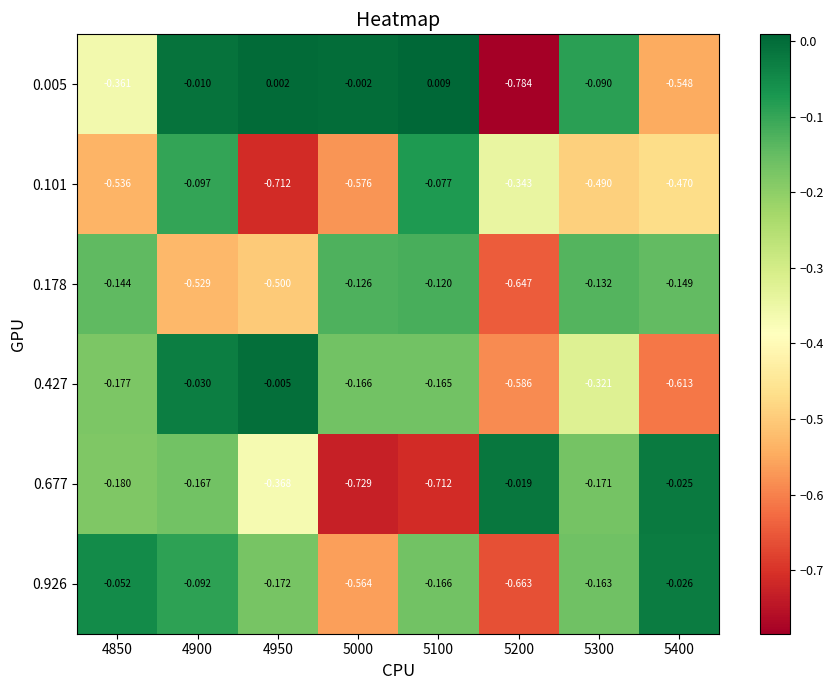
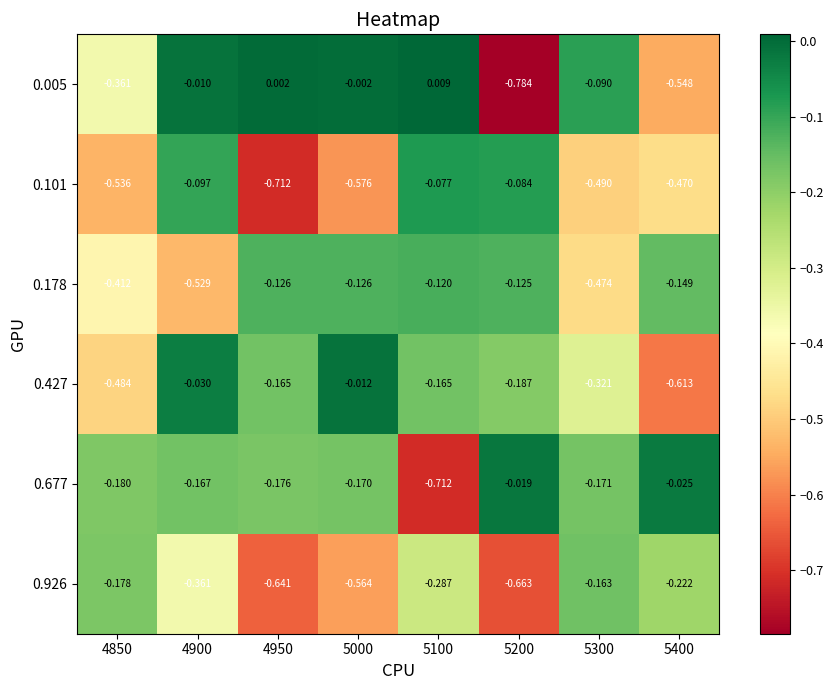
  {
    "0.005": {
      "4850": -0.361,
      "4900": -0.010,
      "4950": 0.002,
      "5000": -0.002,
      "5100": 0.009,
      "5200": -0.784,
      "5300": -0.090,
      "5400": -0.548
    },
    "0.101": {
      "4850": -0.536,
      "4900": -0.097,
      "4950": -0.712,
      "5000": -0.576,
      "5100": -0.077,
-     "5200": -0.343,
+     "5200": -0.084,
      "5300": -0.490,
      "5400": -0.470
    },
    "0.178": {
-     "4850": -0.144,
+     "4850": -0.412,
      "4900": -0.529,
-     "4950": -0.500,
+     "4950": -0.126,
      "5000": -0.126,
      "5100": -0.120,
-     "5200": -0.647,
-     "5300": -0.132,
+     "5200": -0.125,
+     "5300": -0.474,
      "5400": -0.149
    },
    "0.427": {
-     "4850": -0.177,
+     "4850": -0.484,
      "4900": -0.030,
-     "4950": -0.005,
-     "5000": -0.166,
+     "4950": -0.165,
+     "5000": -0.012,
      "5100": -0.165,
-     "5200": -0.586,
+     "5200": -0.187,
      "5300": -0.321,
      "5400": -0.613
    },
    "0.677": {
      "4850": -0.180,
      "4900": -0.167,
-     "4950": -0.368,
-     "5000": -0.729,
+     "4950": -0.176,
+     "5000": -0.170,
      "5100": -0.712,
      "5200": -0.019,
      "5300": -0.171,
      "5400": -0.025
    },
    "0.926": {
-     "4850": -0.052,
-     "4900": -0.092,
-     "4950": -0.172,
+     "4850": -0.178,
+     "4900": -0.361,
+     "4950": -0.641,
      "5000": -0.564,
-     "5100": -0.166,
+     "5100": -0.287,
      "5200": -0.663,
      "5300": -0.163,
-     "5400": -0.026
+     "5400": -0.222
    }
  }
